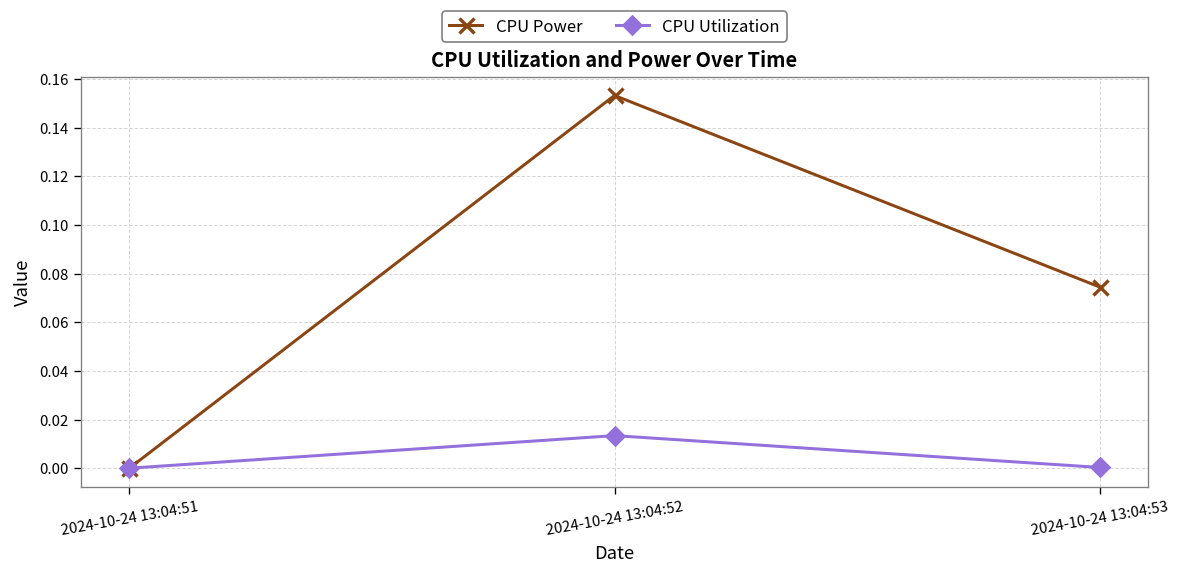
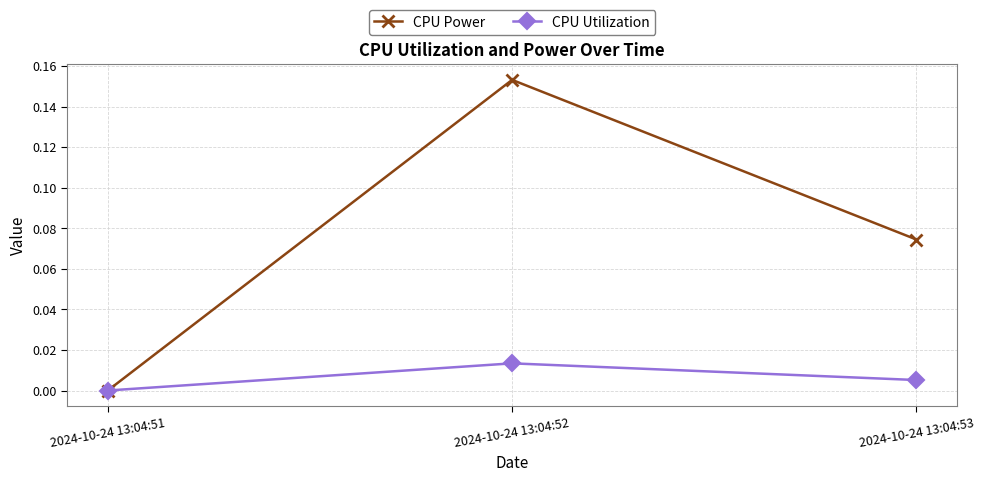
  {
    "CPU Power": {
      "2024-10-24 13:04:52": 0.153,
      "2024-10-24 13:04:53": 0.074
    },
    "CPU Utilization": {
      "2024-10-24 13:04:52": 0.013,
-     "2024-10-24 13:04:53": 0.000
+     "2024-10-24 13:04:53": 0.005
    }
  }
